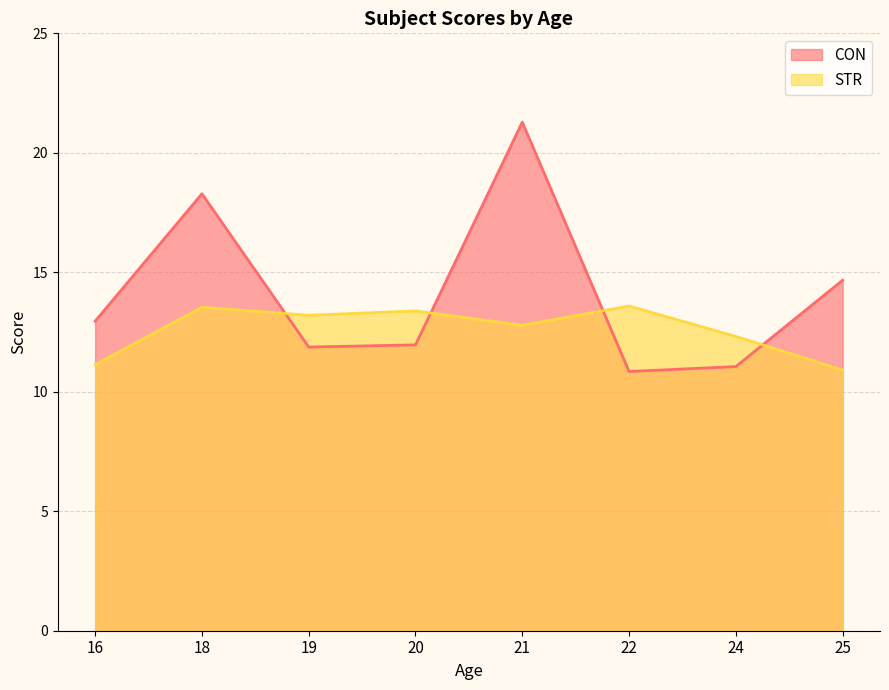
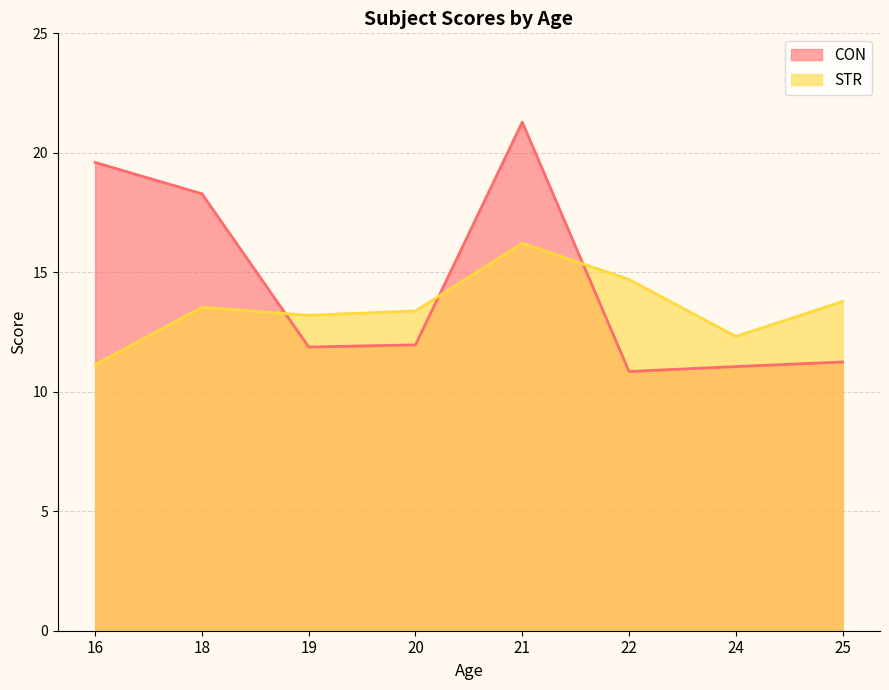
  {
    "CON": {
-     "16": 13.0,
+     "16": 19.6,
      "18": 18.3,
      "19": 11.9,
      "20": 12.0,
      "21": 21.3,
      "22": 10.8,
      "24": 11.1,
-     "25": 14.7
+     "25": 11.2
    },
    "STR": {
      "16": 11.1,
      "18": 13.5,
      "19": 13.2,
      "20": 13.4,
-     "21": 12.8,
-     "22": 13.6,
+     "21": 16.2,
+     "22": 14.7,
      "24": 12.3,
-     "25": 10.9
+     "25": 13.8
    }
  }
